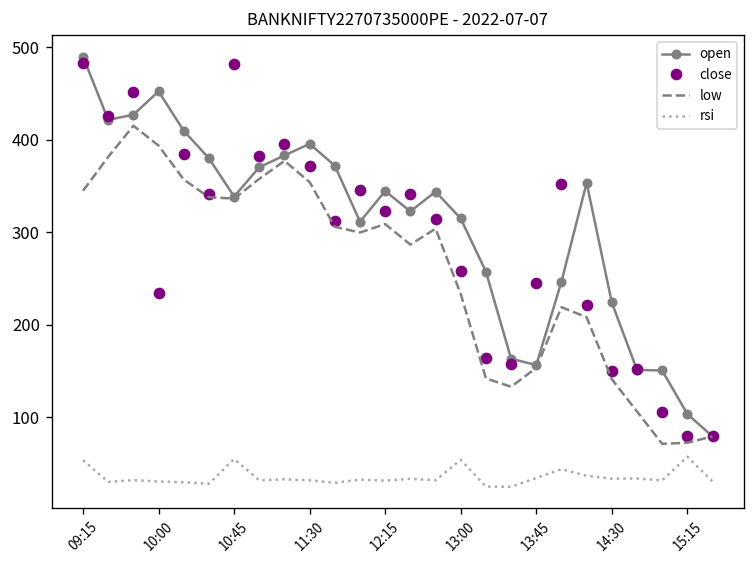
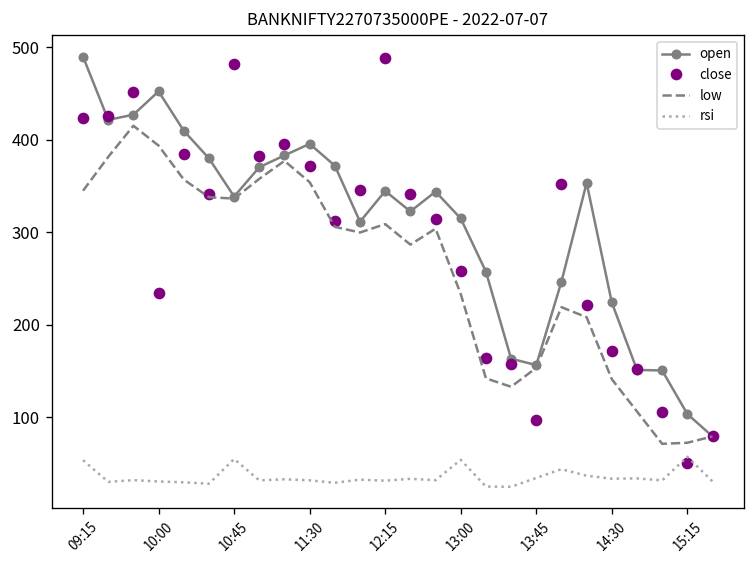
  {
    "close": {
-     "09:15": 480,
+     "09:15": 420,
      "10:00": 230,
      "10:45": 480,
      "11:30": 370,
-     "12:15": 320,
+     "12:15": 490,
      "13:00": 260,
-     "13:45": 250,
-     "14:30": 150,
-     "15:15": 80
+     "13:45": 100,
+     "14:30": 170,
+     "15:15": 50
    },
    "rsi": {
      "09:15": 50,
      "10:00": 30,
      "10:45": 60,
      "11:30": 30,
      "12:15": 30,
      "13:00": 50,
      "13:45": 30,
      "14:30": 30,
      "15:15": 60
    }
  }
